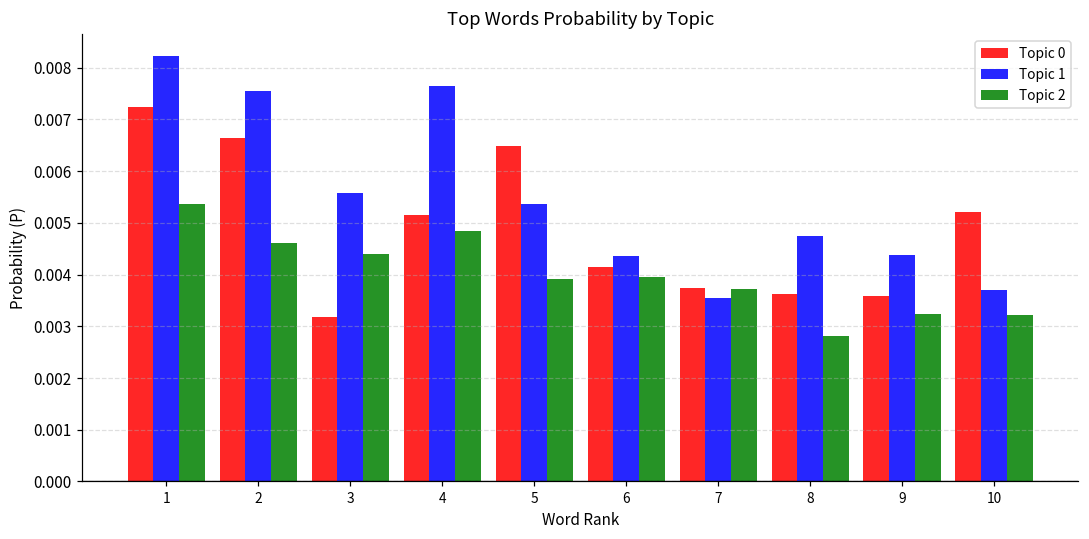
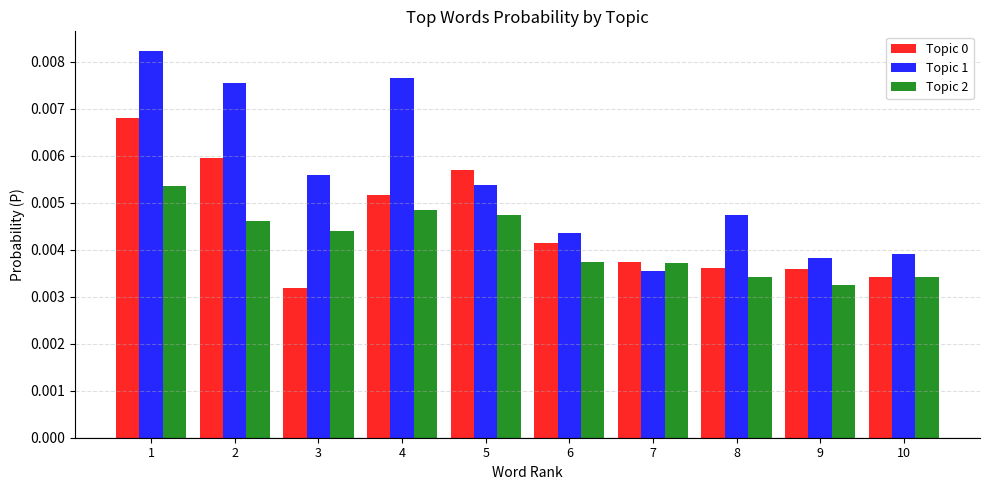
  {
    "Topic 0": {
-     "1": 0.0072,
-     "2": 0.0066,
+     "1": 0.0068,
+     "2": 0.0060,
      "3": 0.0032,
      "4": 0.0052,
-     "5": 0.0065,
+     "5": 0.0057,
      "6": 0.0042,
      "7": 0.0037,
      "8": 0.0036,
      "9": 0.0036,
-     "10": 0.0052
+     "10": 0.0034
    },
    "Topic 1": {
      "1": 0.0082,
      "2": 0.0075,
      "3": 0.0056,
      "4": 0.0076,
      "5": 0.0054,
      "6": 0.0044,
      "7": 0.0036,
      "8": 0.0047,
-     "9": 0.0044,
-     "10": 0.0037
+     "9": 0.0038,
+     "10": 0.0039
    },
    "Topic 2": {
      "1": 0.0054,
      "2": 0.0046,
      "3": 0.0044,
      "4": 0.0048,
-     "5": 0.0039,
-     "6": 0.0040,
+     "5": 0.0047,
+     "6": 0.0037,
      "7": 0.0037,
-     "8": 0.0028,
+     "8": 0.0034,
      "9": 0.0032,
-     "10": 0.0032
+     "10": 0.0034
    }
  }
